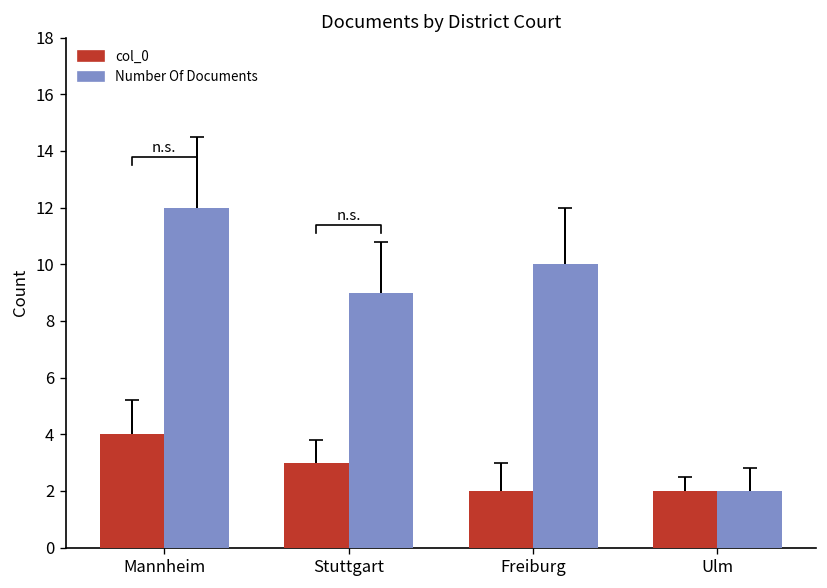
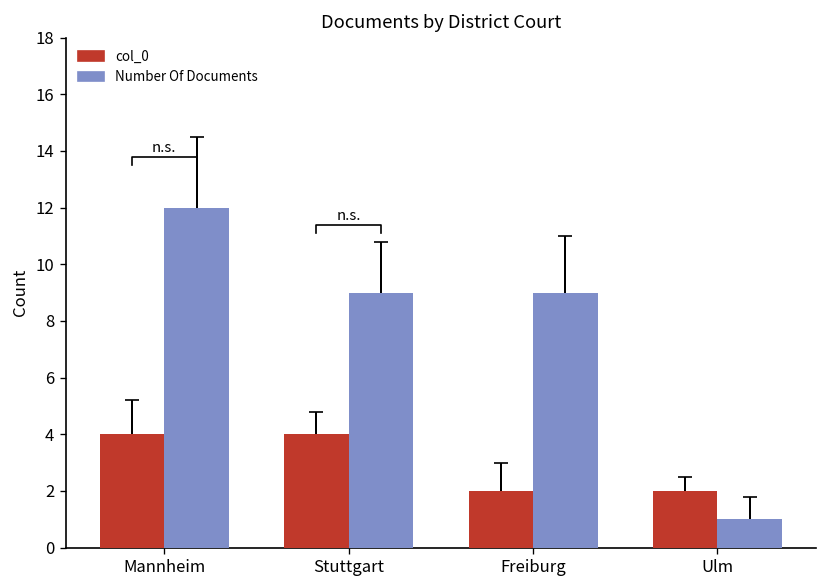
  {
    "col_0": {
      "Mannheim": 4,
-     "Stuttgart": 3,
+     "Stuttgart": 4,
      "Freiburg": 2,
      "Ulm": 2
    },
    "Number Of Documents": {
      "Mannheim": 12,
      "Stuttgart": 9,
-     "Freiburg": 10,
-     "Ulm": 2
+     "Freiburg": 9,
+     "Ulm": 1
    }
  }
